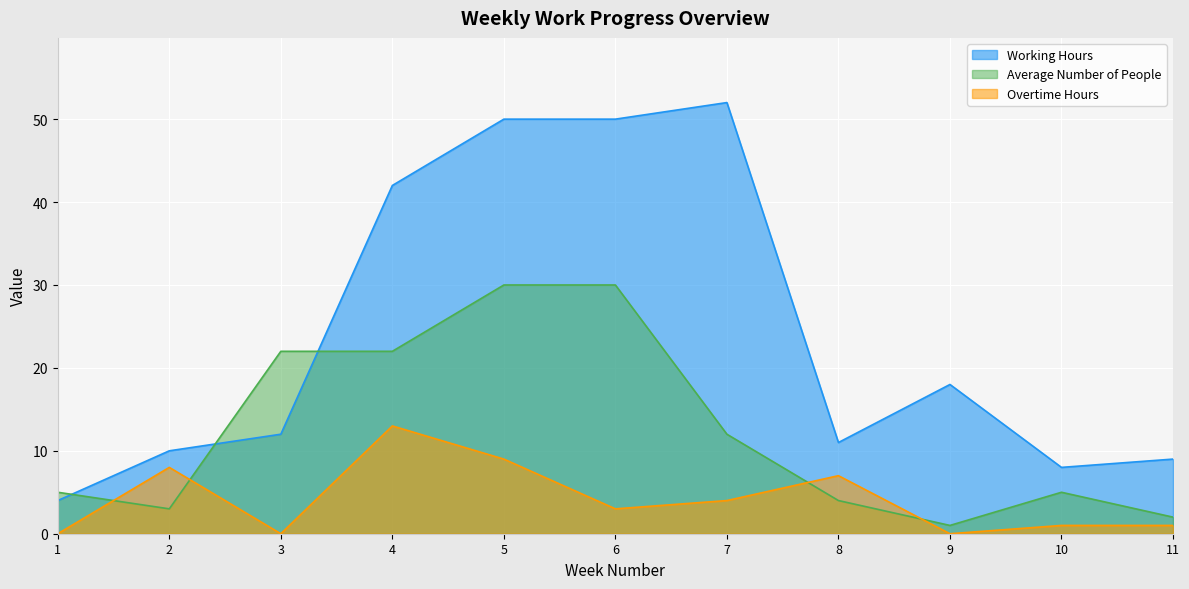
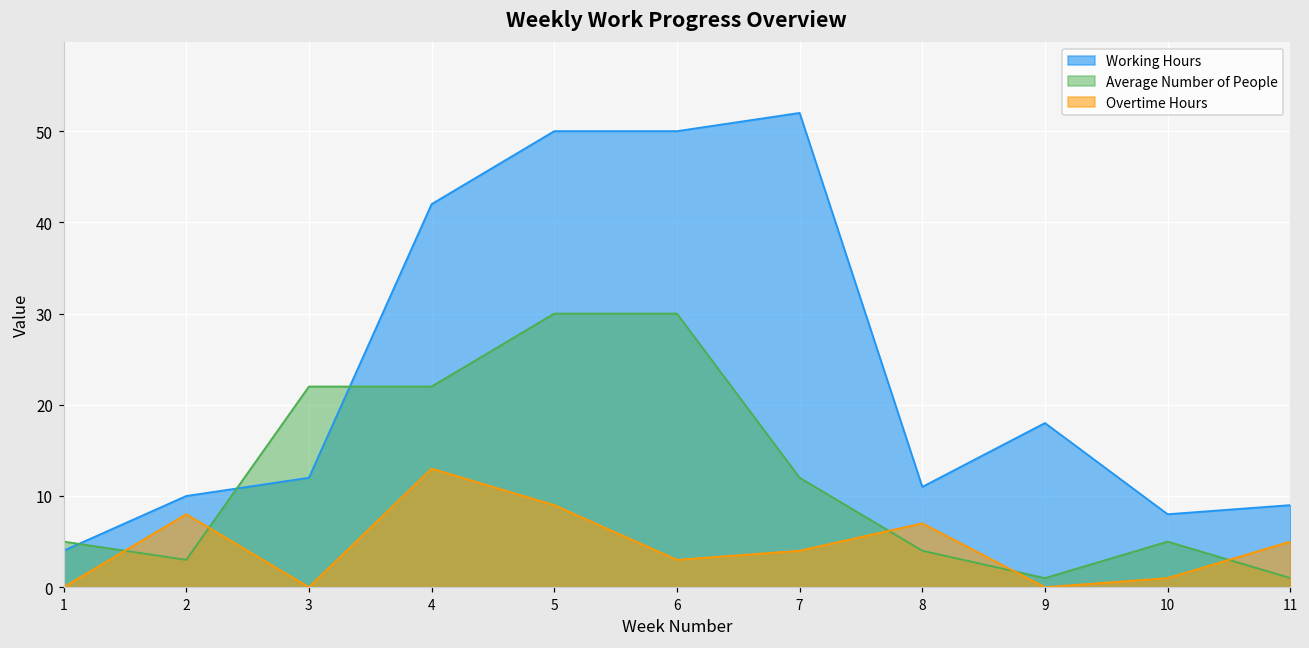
  {
    "Working Hours": {
      "1": 4,
      "2": 10,
      "3": 12,
      "4": 42,
      "5": 50,
      "6": 50,
      "7": 52,
      "8": 11,
      "9": 18,
      "10": 8,
      "11": 9
    },
    "Average Number of People": {
      "1": 5,
      "2": 3,
      "3": 22,
      "4": 22,
      "5": 30,
      "6": 30,
      "7": 12,
      "8": 4,
      "9": 1,
      "10": 5,
-     "11": 2
+     "11": 1
    },
    "Overtime Hours": {
      "1": 0,
      "2": 8,
      "3": 0,
      "4": 13,
      "5": 9,
      "6": 3,
      "7": 4,
      "8": 7,
      "9": 0,
      "10": 1,
-     "11": 1
+     "11": 5
    }
  }
